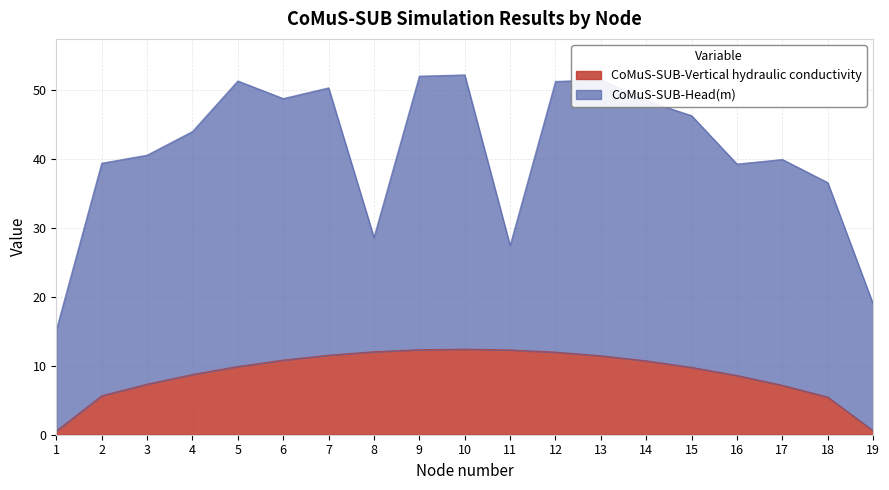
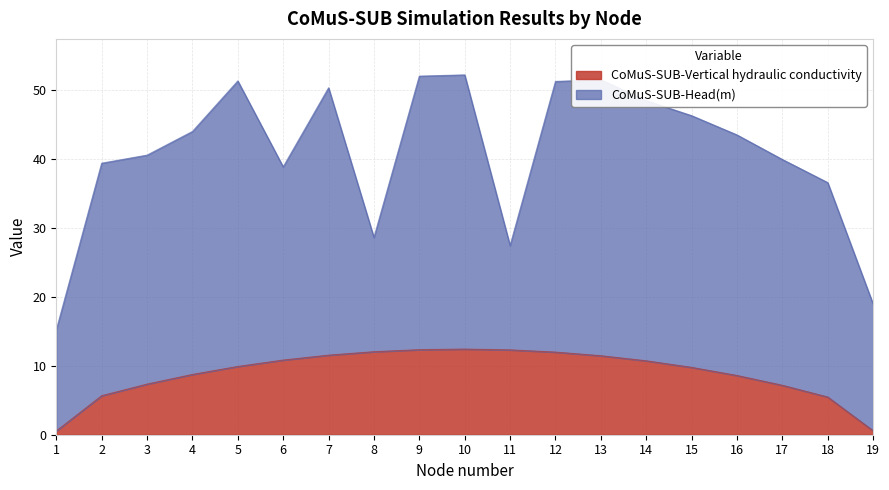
  {
    "CoMuS-SUB-Vertical hydraulic conductivity": {
      "1": 1,
      "2": 6,
      "3": 7,
      "4": 9,
      "5": 10,
      "6": 11,
      "7": 12,
      "8": 12,
      "9": 12,
      "10": 12,
      "11": 12,
      "12": 12,
      "13": 11,
      "14": 11,
      "15": 10,
      "16": 9,
      "17": 7,
      "18": 5,
      "19": 1
    },
    "CoMuS-SUB-Head(m)": {
      "1": 15,
      "2": 34,
      "3": 33,
      "4": 35,
      "5": 41,
-     "6": 38,
+     "6": 28,
      "7": 39,
      "8": 17,
      "9": 40,
      "10": 40,
      "11": 15,
      "12": 39,
      "15": 37,
-     "16": 31,
+     "16": 35,
      "17": 33,
      "18": 31,
      "19": 18
    }
  }
